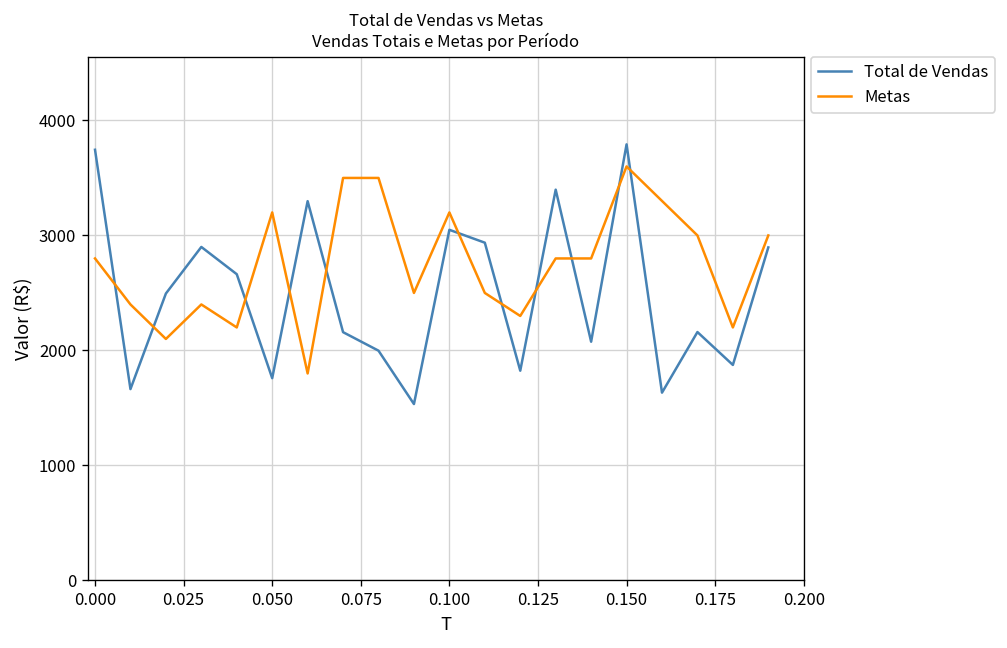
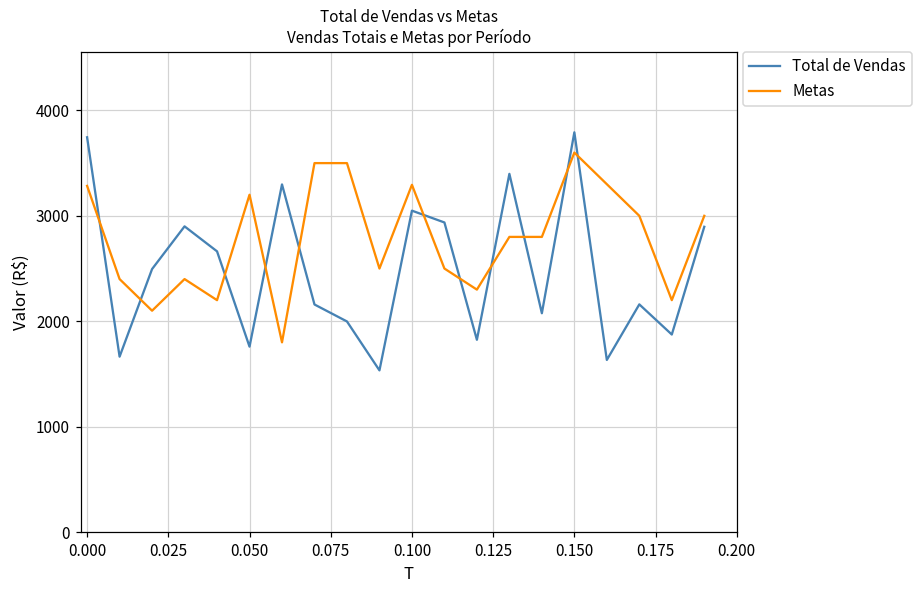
  {
    "Total de Vendas": {
      "0.000": 3700,
      "0.050": 1800,
      "0.100": 3000,
      "0.150": 3800
    },
    "Metas": {
-     "0.000": 2800,
+     "0.000": 3300,
      "0.050": 3200,
-     "0.100": 3200,
+     "0.100": 3300,
      "0.150": 3600
    }
  }
